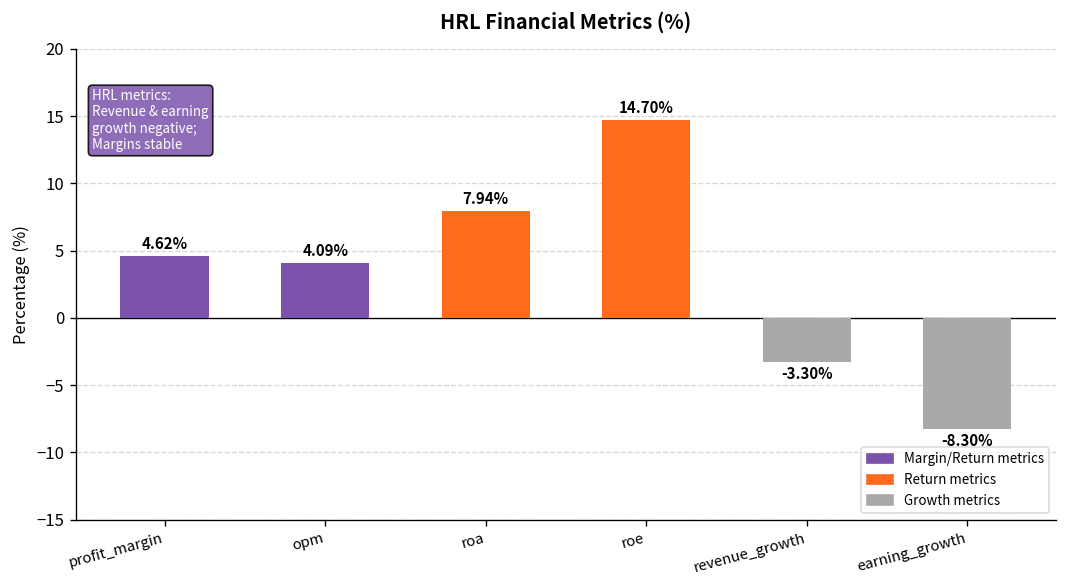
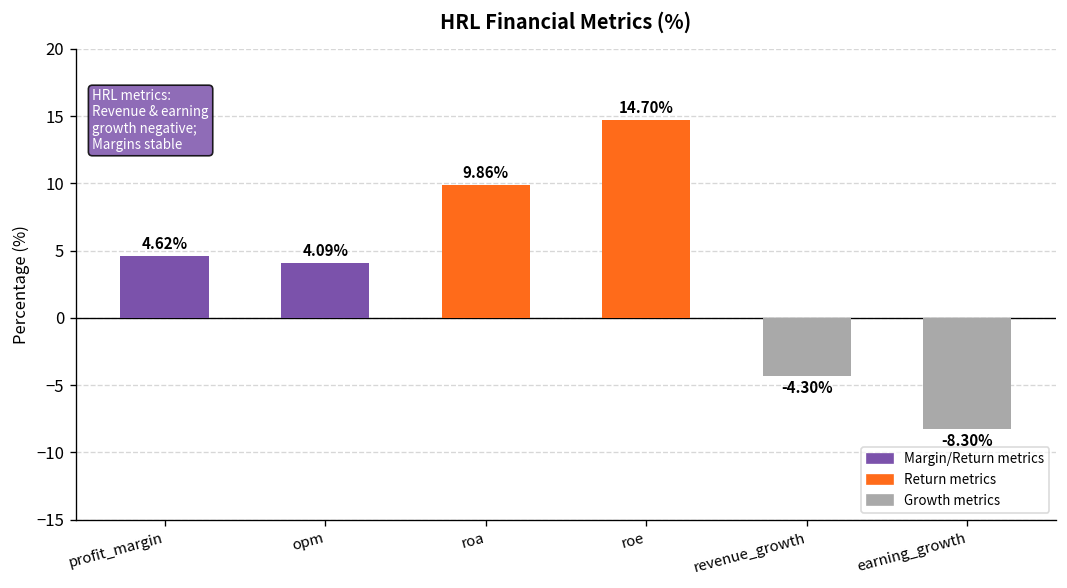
  {
    "profit_margin": "4.62%",
    "opm": "4.09%",
-   "roa": "7.94%",
+   "roa": "9.86%",
    "roe": "14.70%",
-   "revenue_growth": "-3.30%",
+   "revenue_growth": "-4.30%",
    "earning_growth": "-8.30%"
  }
